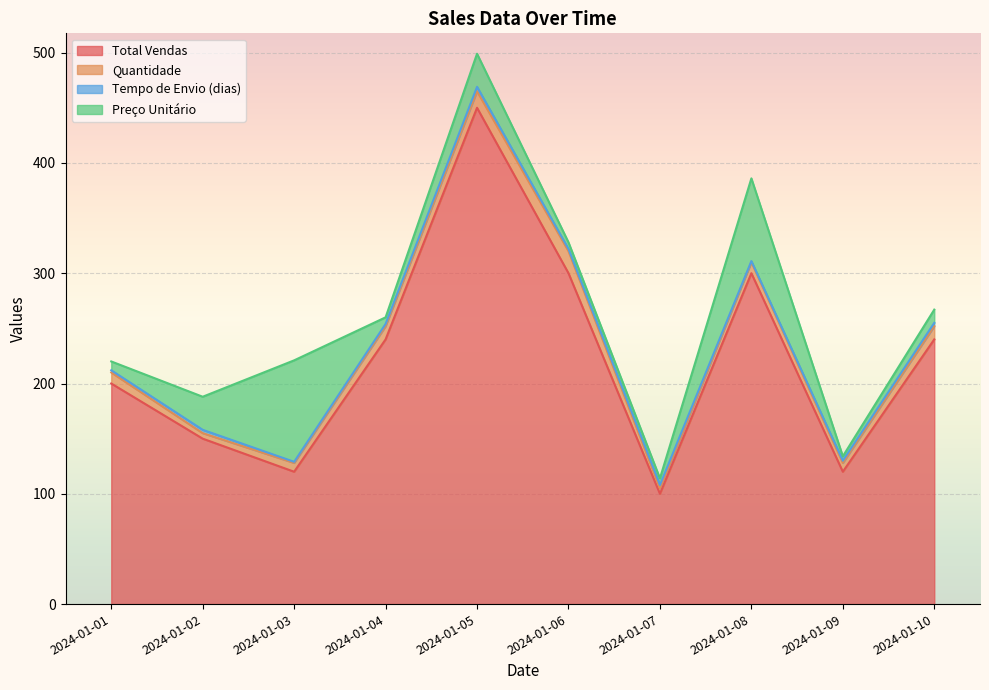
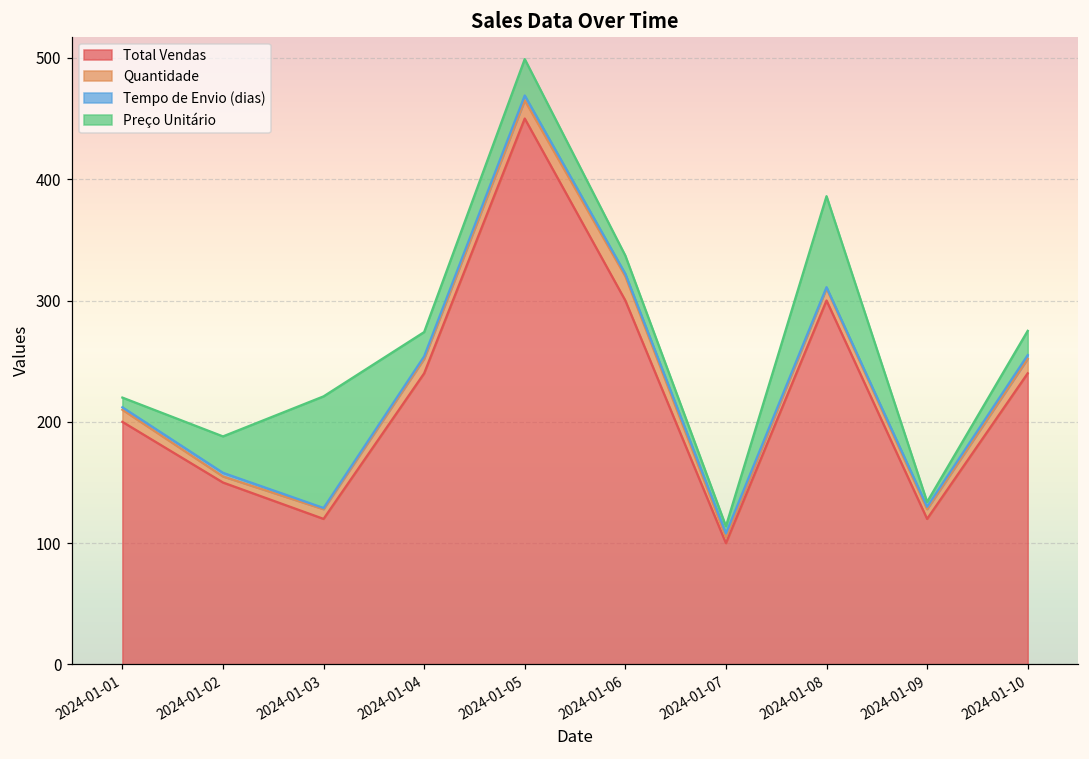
  {
    "Tempo de Envio (dias)": {
      "2024-01-02": 3,
      "2024-01-05": 4,
      "2024-01-07": 3,
      "2024-01-10": 3
    },
    "Preço Unitário": {
      "2024-01-01": 8,
      "2024-01-02": 30,
      "2024-01-03": 92,
-     "2024-01-04": 6,
+     "2024-01-04": 20,
      "2024-01-05": 30,
-     "2024-01-06": 6,
+     "2024-01-06": 15,
      "2024-01-07": 6,
      "2024-01-08": 75,
      "2024-01-09": 4,
-     "2024-01-10": 12
+     "2024-01-10": 20
    }
  }
